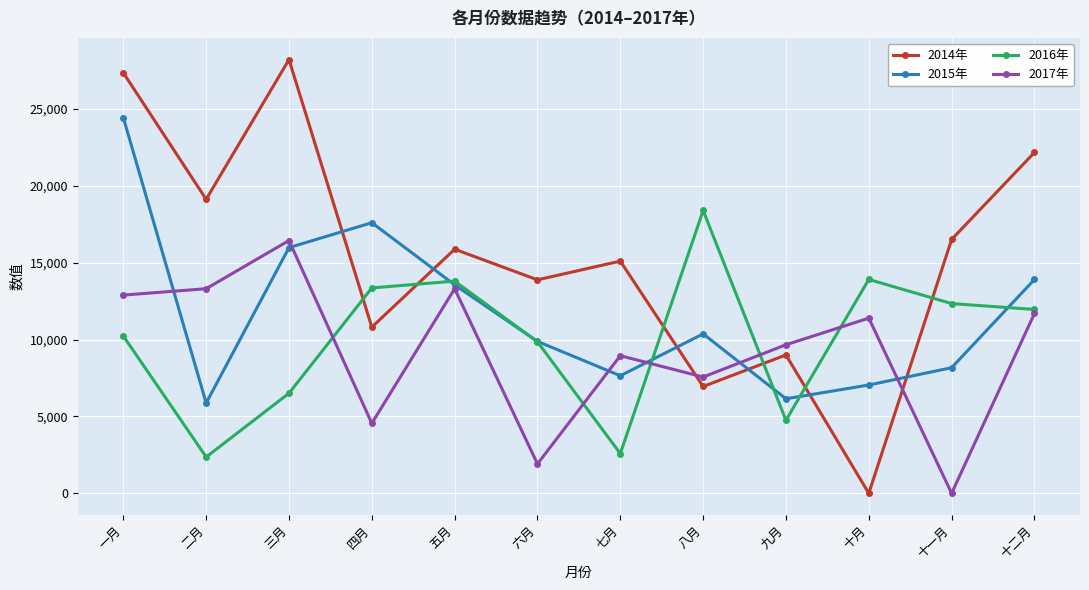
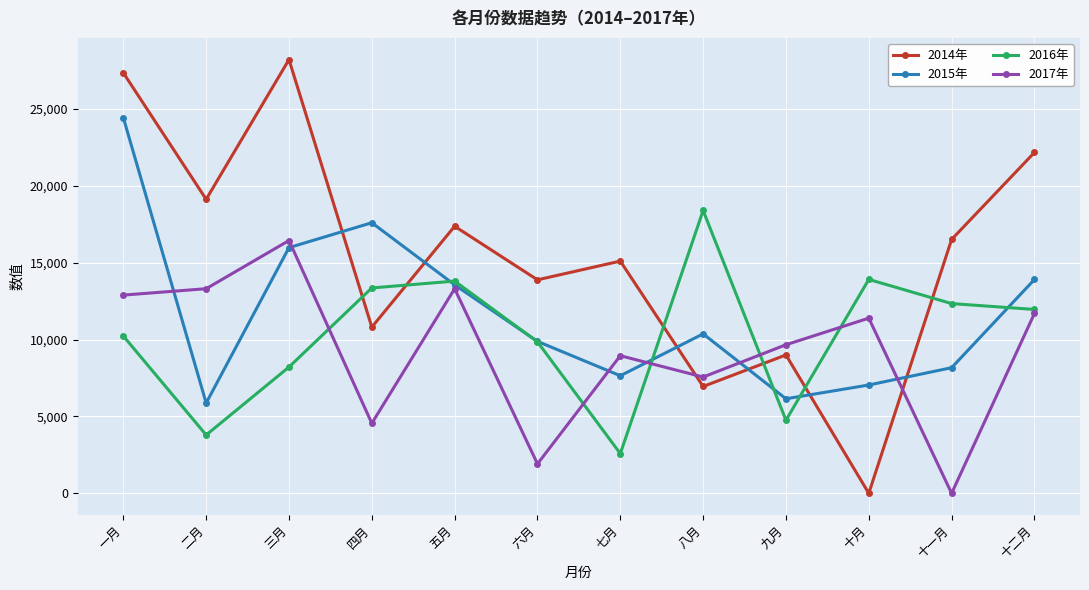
  {
    "2014年": {
      "一月": "27,400",
      "二月": "19,100",
      "三月": "28,200",
      "四月": "10,800",
-     "五月": "15,900",
+     "五月": "17,400",
      "六月": "13,900",
      "七月": "15,100",
      "八月": "7,000",
      "九月": "9,000",
      "十月": "0",
      "十一月": "16,500",
      "十二月": "22,200"
    },
    "2015年": {
      "一月": "24,400",
      "二月": "5,900",
      "三月": "16,000",
      "四月": "17,600",
      "五月": "13,600",
      "七月": "7,600",
      "八月": "10,400",
      "九月": "6,200",
      "十月": "7,000",
      "十一月": "8,200",
      "十二月": "13,900"
    },
    "2016年": {
      "一月": "10,200",
-     "二月": "2,400",
-     "三月": "6,500",
+     "二月": "3,800",
+     "三月": "8,200",
      "四月": "13,400",
      "五月": "13,800",
      "七月": "2,600",
      "八月": "18,400",
      "九月": "4,800",
      "十月": "13,900",
      "十一月": "12,300",
      "十二月": "12,000"
    },
    "2017年": {
      "一月": "12,900",
      "二月": "13,300",
      "三月": "16,400",
      "四月": "4,600",
      "五月": "13,300",
      "六月": "1,900",
      "七月": "9,000",
      "八月": "7,600",
      "九月": "9,700",
      "十月": "11,400",
      "十一月": "0",
      "十二月": "11,700"
    }
  }
